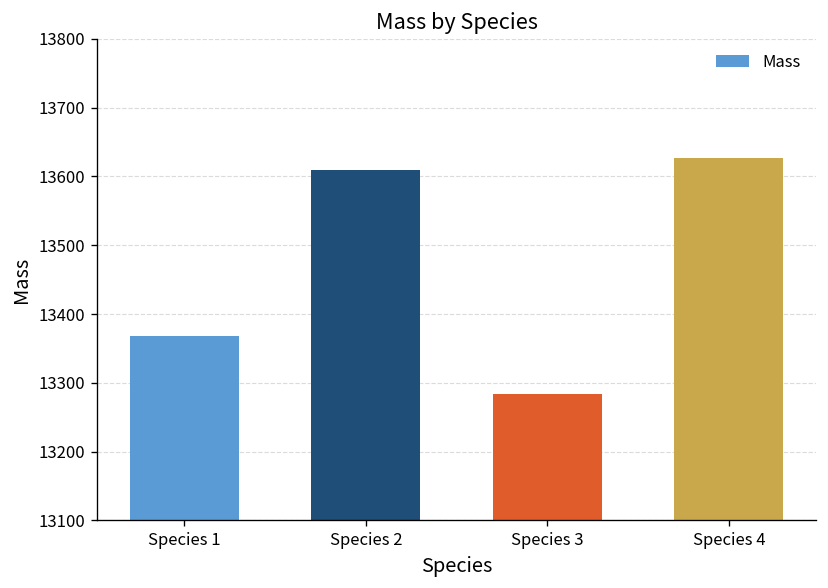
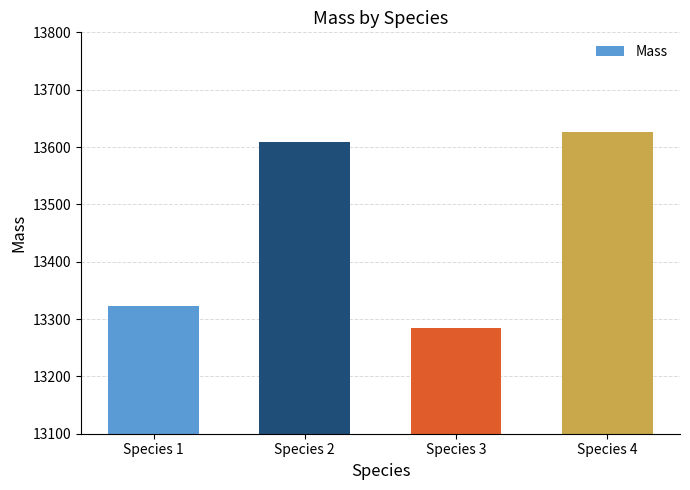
  {
-   "Species 1": 13370,
+   "Species 1": 13320,
    "Species 2": 13610,
    "Species 3": 13280,
    "Species 4": 13630
  }
